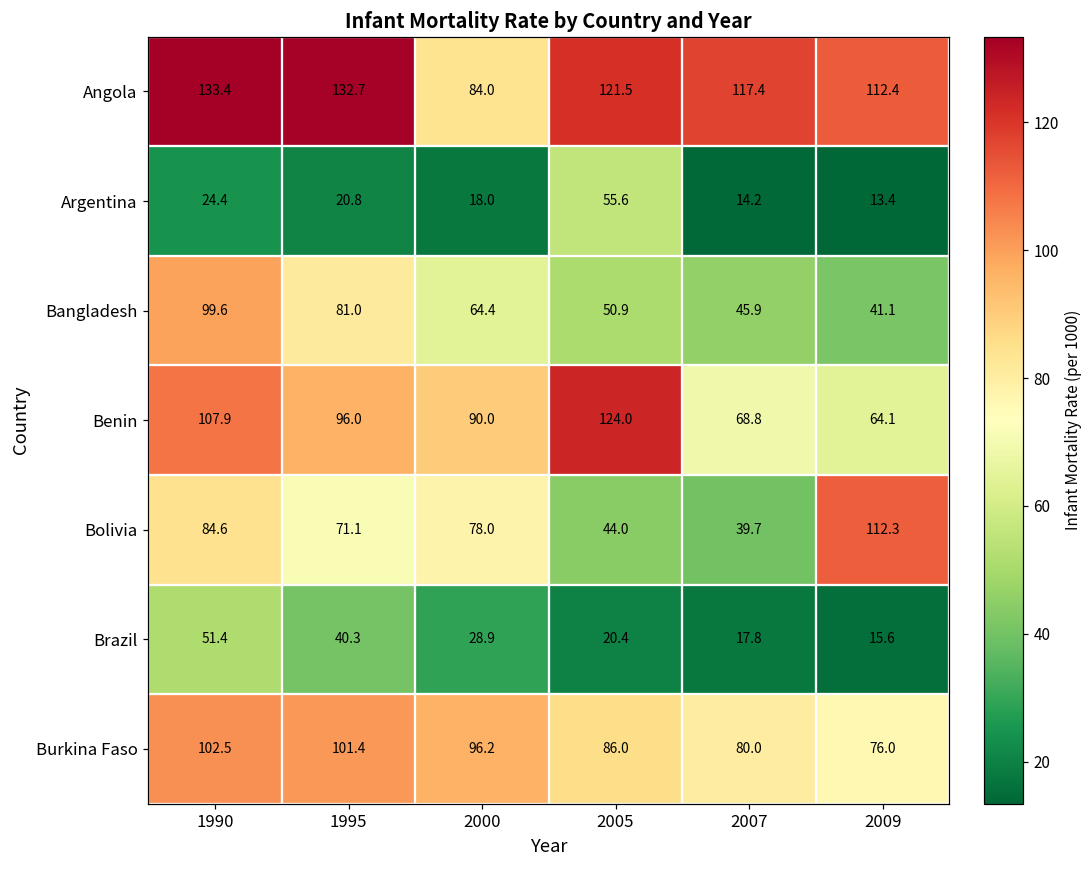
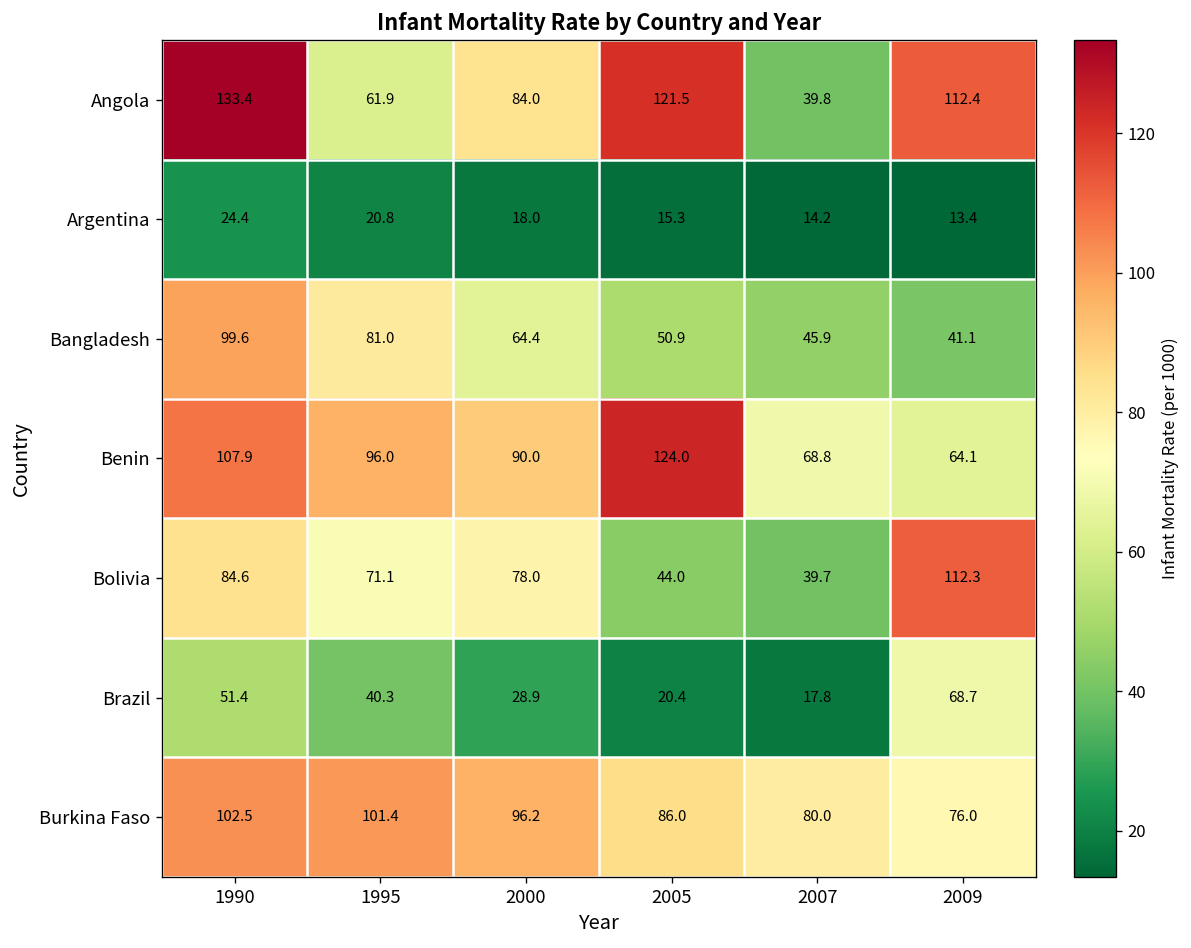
  {
    "Angola": {
      "1990": 133.4,
-     "1995": 132.7,
+     "1995": 61.9,
      "2000": 84.0,
      "2005": 121.5,
-     "2007": 117.4,
+     "2007": 39.8,
      "2009": 112.4
    },
    "Argentina": {
      "1990": 24.4,
      "1995": 20.8,
      "2000": 18.0,
-     "2005": 55.6,
+     "2005": 15.3,
      "2007": 14.2,
      "2009": 13.4
    },
    "Bangladesh": {
      "1990": 99.6,
      "1995": 81.0,
      "2000": 64.4,
      "2005": 50.9,
      "2007": 45.9,
      "2009": 41.1
    },
    "Benin": {
      "1990": 107.9,
      "1995": 96.0,
      "2000": 90.0,
      "2005": 124.0,
      "2007": 68.8,
      "2009": 64.1
    },
    "Bolivia": {
      "1990": 84.6,
      "1995": 71.1,
      "2000": 78.0,
      "2005": 44.0,
      "2007": 39.7,
      "2009": 112.3
    },
    "Brazil": {
      "1990": 51.4,
      "1995": 40.3,
      "2000": 28.9,
      "2005": 20.4,
      "2007": 17.8,
-     "2009": 15.6
+     "2009": 68.7
    },
    "Burkina Faso": {
      "1990": 102.5,
      "1995": 101.4,
      "2000": 96.2,
      "2005": 86.0,
      "2007": 80.0,
      "2009": 76.0
    }
  }
